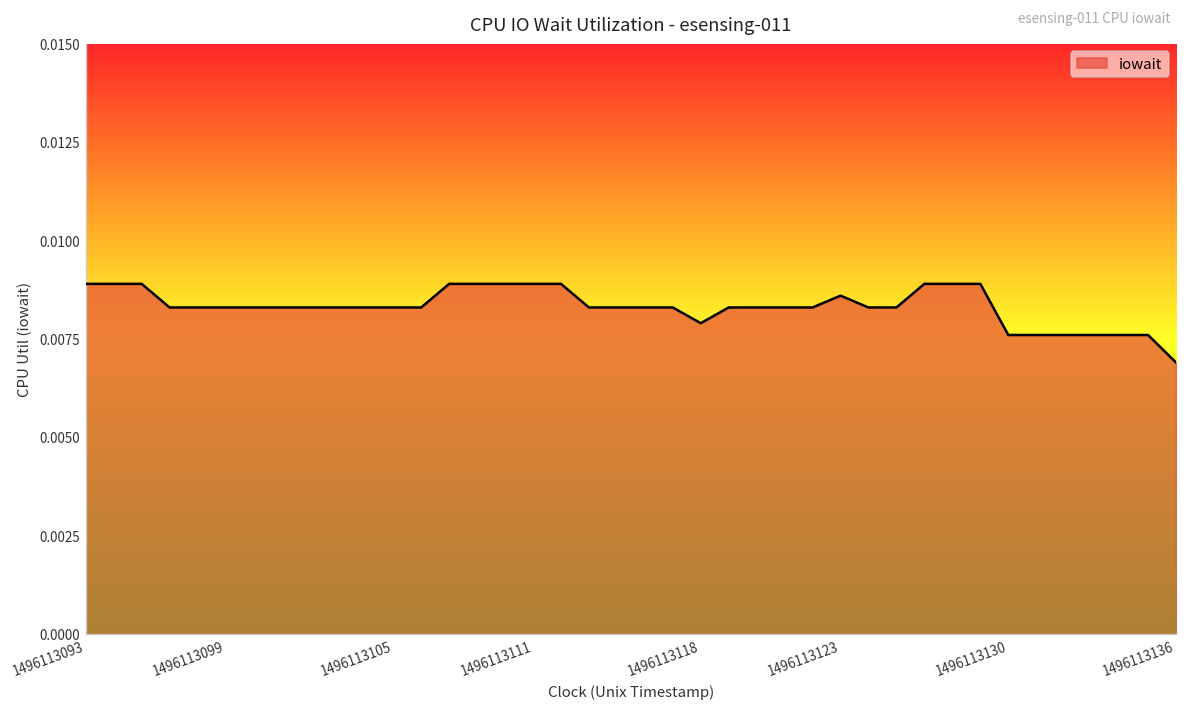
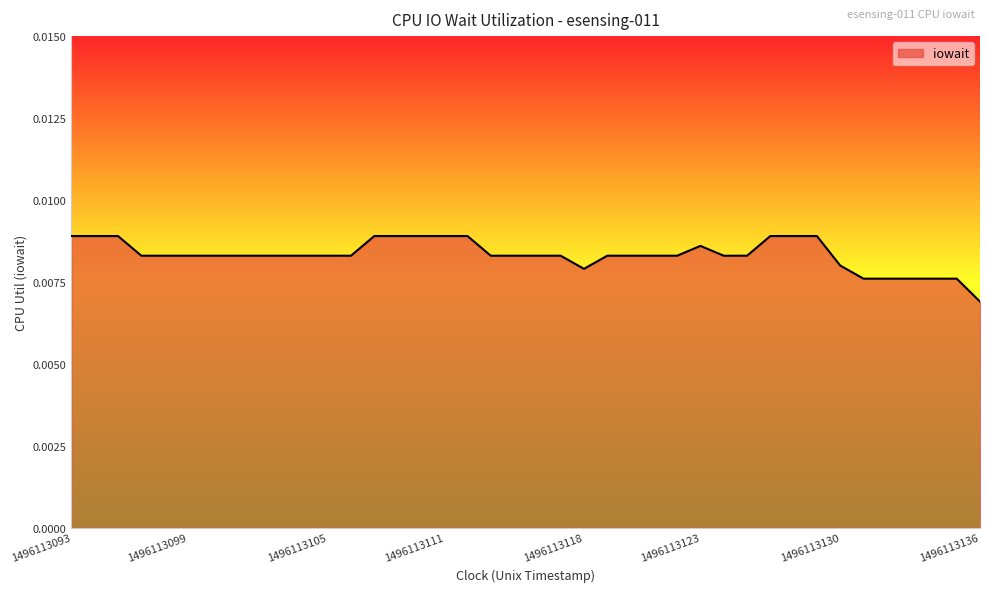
  {
    "1496113093": 0.0089,
    "1496113099": 0.0083,
    "1496113105": 0.0083,
    "1496113111": 0.0089,
    "1496113118": 0.0079,
    "1496113123": 0.0086,
-   "1496113130": 0.0076,
+   "1496113130": 0.0080,
    "1496113136": 0.0069
  }
